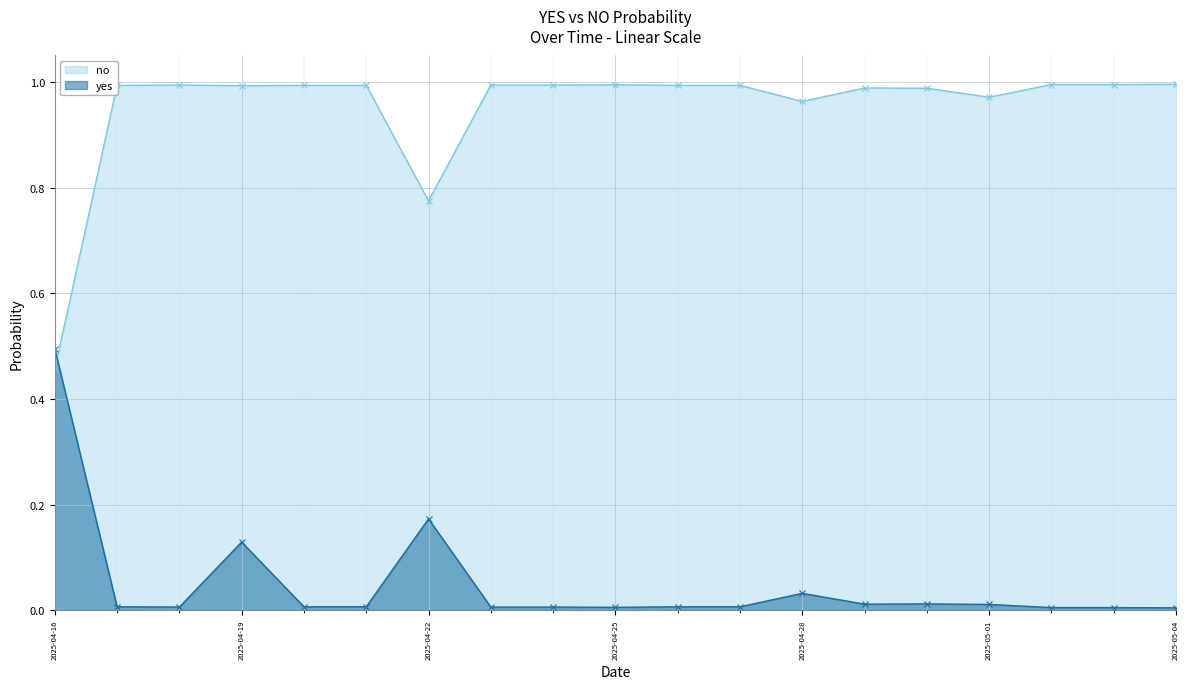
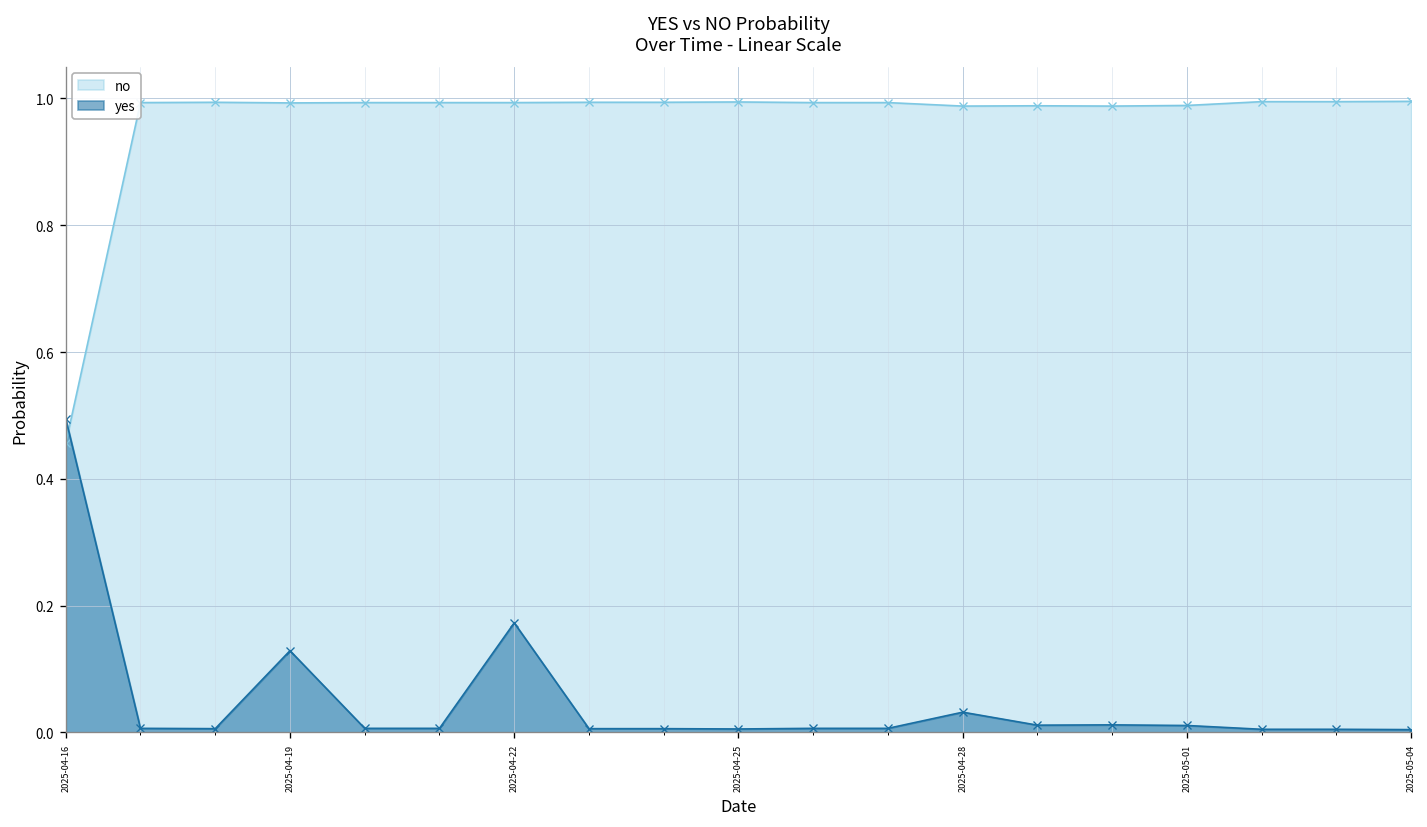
  {
    "no": {
      "2025-04-16": 0.46,
      "2025-04-19": 0.99,
-     "2025-04-22": 0.77,
+     "2025-04-22": 0.99,
      "2025-04-25": 0.99,
-     "2025-04-28": 0.96,
-     "2025-05-01": 0.97,
+     "2025-04-28": 0.99,
+     "2025-05-01": 0.99,
      "2025-05-04": 1.00
    },
    "yes": {
      "2025-04-16": 0.50,
      "2025-04-19": 0.13,
      "2025-04-22": 0.17,
      "2025-04-25": 0.01,
      "2025-04-28": 0.03,
      "2025-05-01": 0.01,
      "2025-05-04": 0.00
    }
  }
